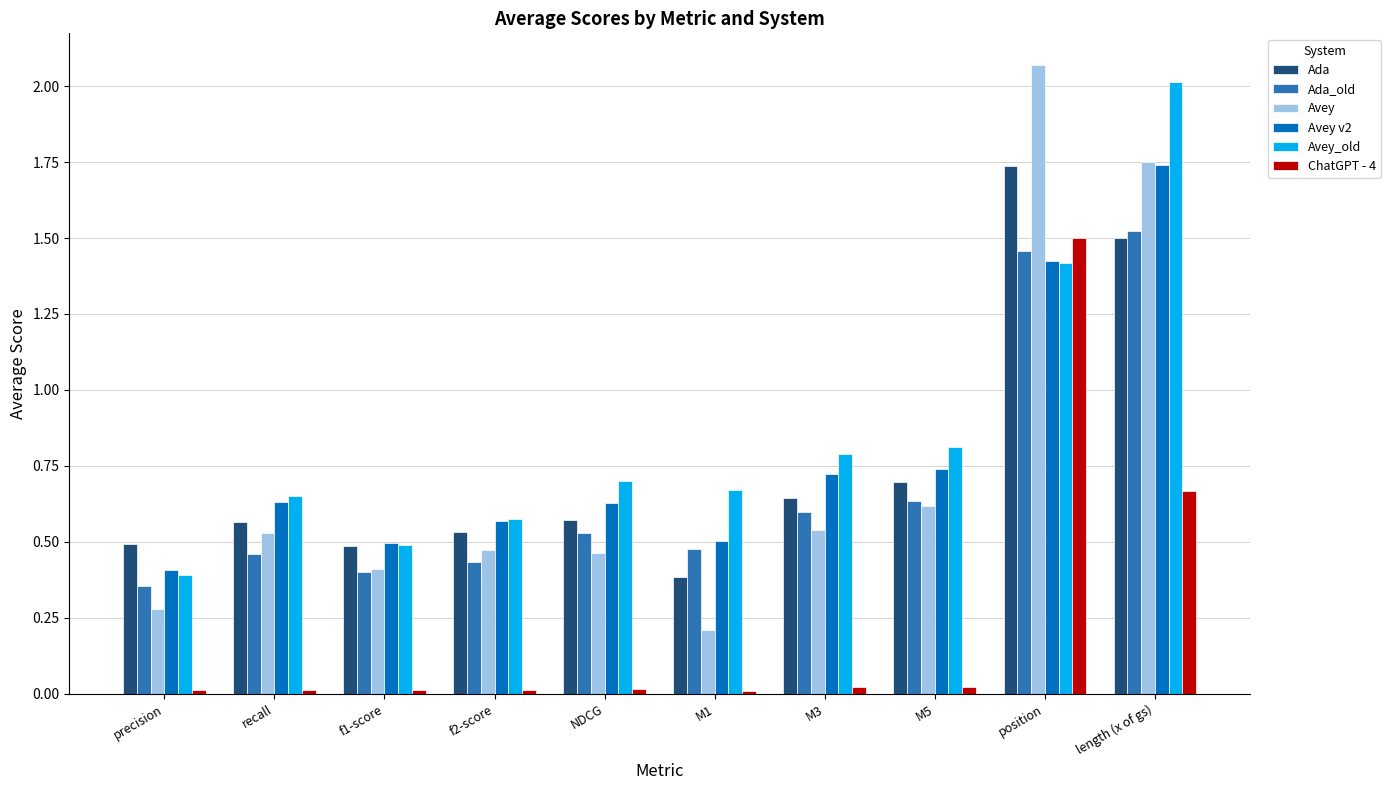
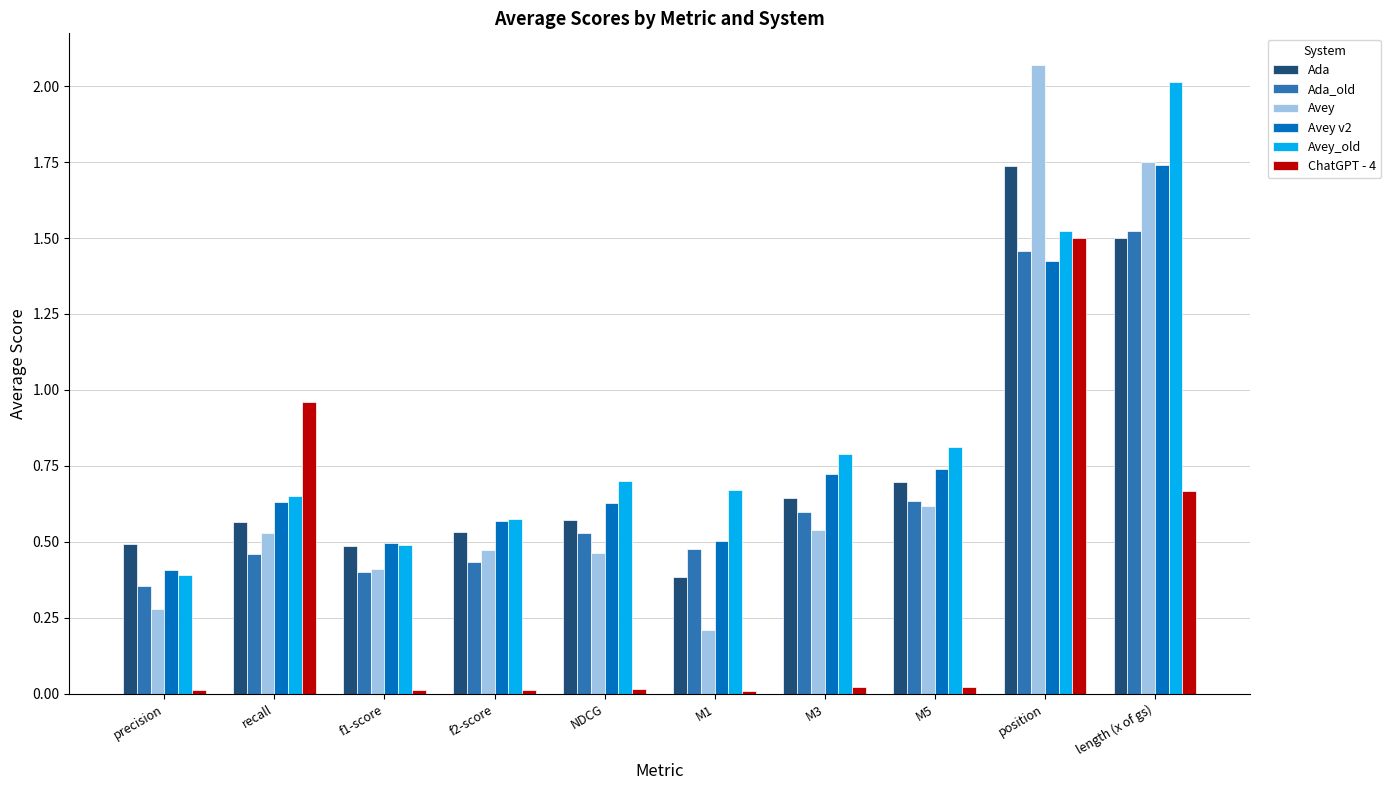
  {
    "Ada": {
      "precision": 0.49,
      "recall": 0.57,
      "f1-score": 0.49,
      "f2-score": 0.53,
      "NDCG": 0.57,
      "M1": 0.38,
      "M3": 0.64,
      "M5": 0.70,
      "position": 1.74,
      "length (x of gs)": 1.50
    },
    "Avey": {
      "precision": 0.28,
      "recall": 0.53,
      "f1-score": 0.41,
      "f2-score": 0.47,
      "NDCG": 0.46,
      "M1": 0.21,
      "M3": 0.54,
      "M5": 0.62,
      "position": 2.07,
      "length (x of gs)": 1.75
    },
    "Avey_old": {
      "precision": 0.39,
      "recall": 0.65,
      "f1-score": 0.49,
      "f2-score": 0.58,
      "NDCG": 0.70,
      "M1": 0.67,
      "M3": 0.79,
      "M5": 0.81,
-     "position": 1.42,
+     "position": 1.52,
      "length (x of gs)": 2.02
    },
    "ChatGPT - 4": {
      "precision": 0.01,
-     "recall": 0.01,
+     "recall": 0.96,
      "f1-score": 0.01,
      "f2-score": 0.01,
      "NDCG": 0.02,
      "M1": 0.01,
      "M3": 0.02,
      "M5": 0.02,
      "position": 1.50,
      "length (x of gs)": 0.67
    }
  }
